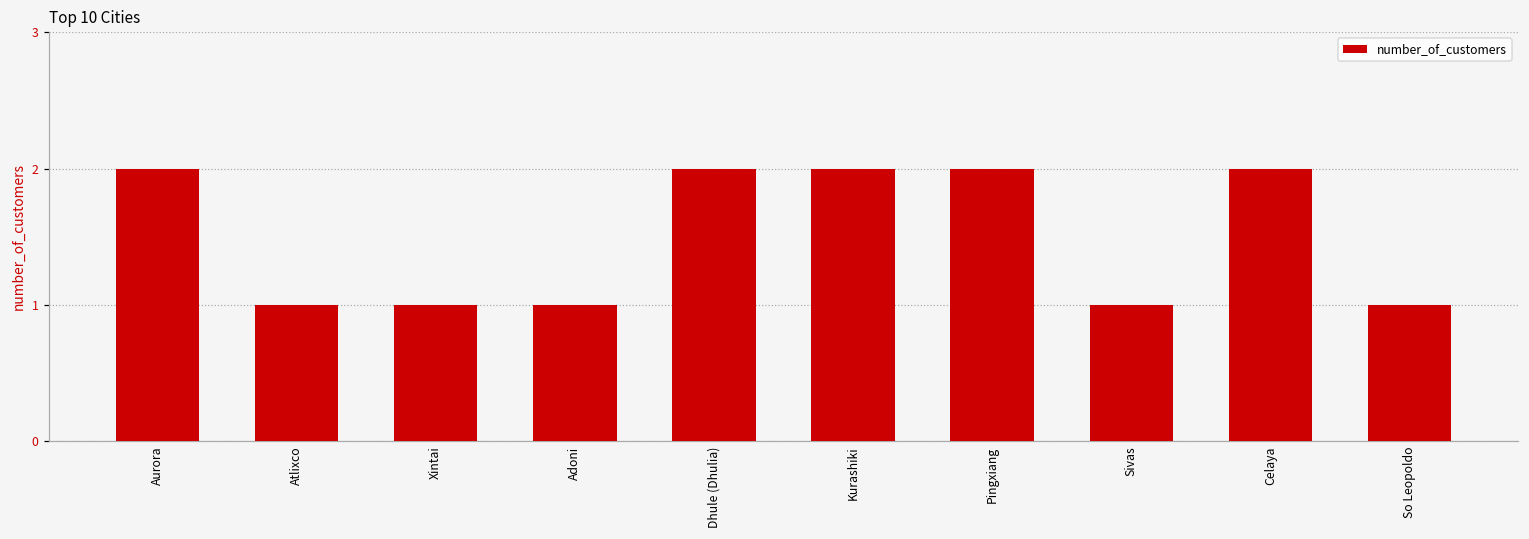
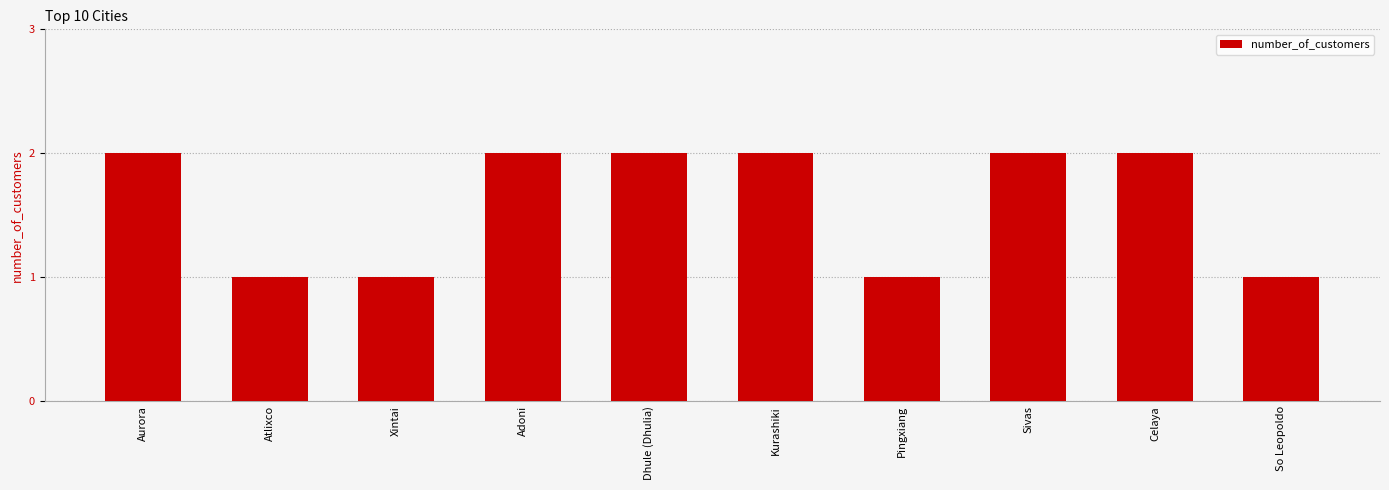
  {
    "Aurora": 2,
    "Atlixco": 1,
    "Xintai": 1,
-   "Adoni": 1,
+   "Adoni": 2,
    "Dhule (Dhulia)": 2,
    "Kurashiki": 2,
-   "Pingxiang": 2,
-   "Sivas": 1,
+   "Pingxiang": 1,
+   "Sivas": 2,
    "Celaya": 2,
    "So Leopoldo": 1
  }
